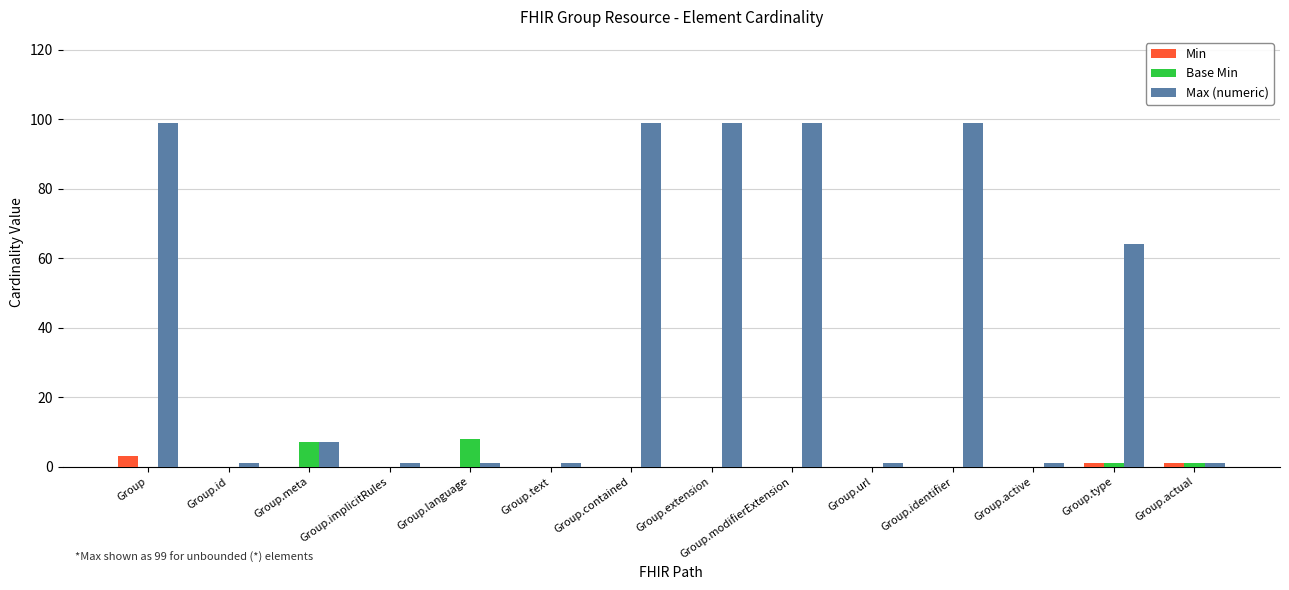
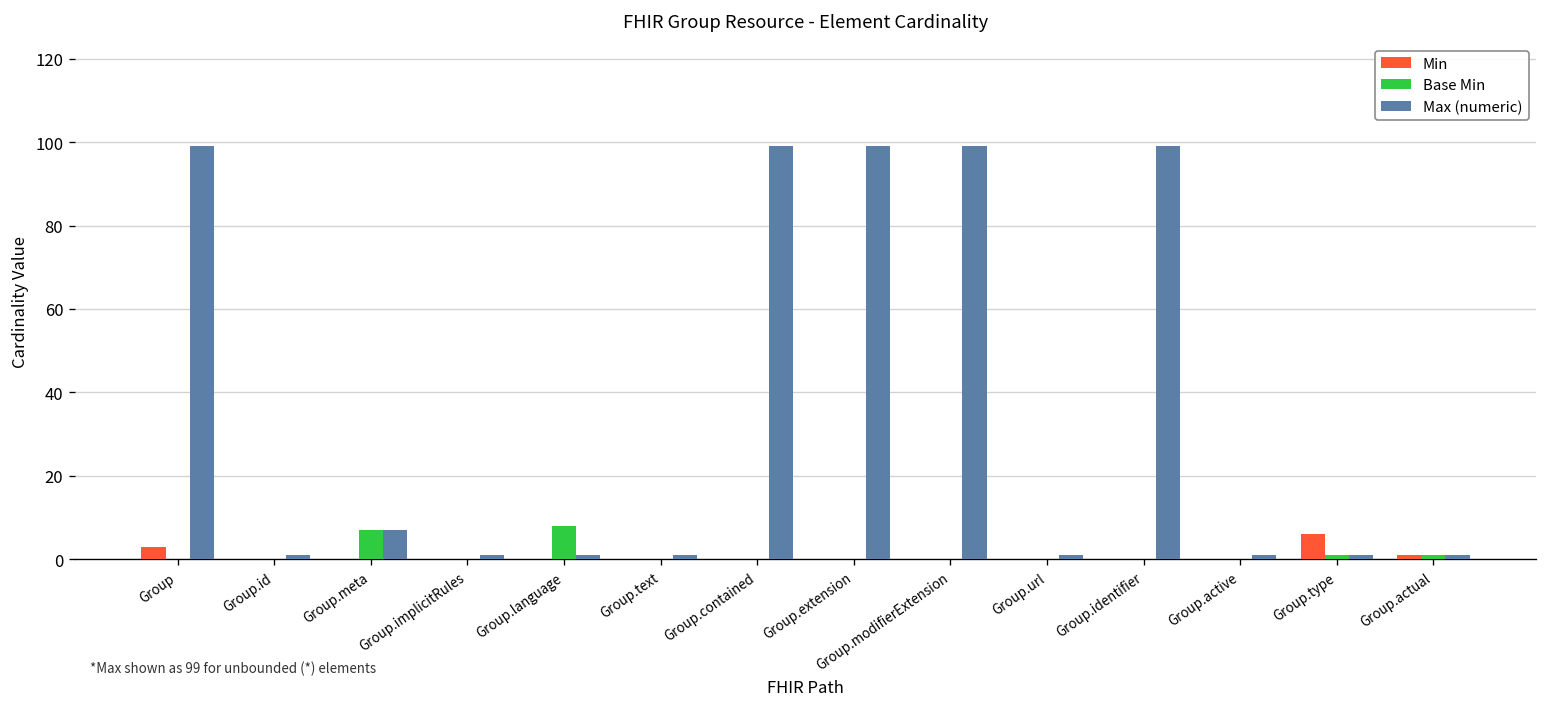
  {
    "Min": {
      "Group": 3,
      "Group.id": 0,
      "Group.meta": 0,
      "Group.implicitRules": 0,
      "Group.language": 0,
      "Group.text": 0,
      "Group.contained": 0,
      "Group.extension": 0,
      "Group.modifierExtension": 0,
      "Group.url": 0,
      "Group.identifier": 0,
      "Group.active": 0,
-     "Group.type": 1,
+     "Group.type": 6,
      "Group.actual": 1
    },
    "Base Min": {
      "Group": 0,
      "Group.id": 0,
      "Group.meta": 7,
      "Group.implicitRules": 0,
      "Group.language": 8,
      "Group.text": 0,
      "Group.contained": 0,
      "Group.extension": 0,
      "Group.modifierExtension": 0,
      "Group.url": 0,
      "Group.identifier": 0,
      "Group.active": 0,
      "Group.type": 1,
      "Group.actual": 1
    },
    "Max (numeric)": {
      "Group": 99,
      "Group.id": 1,
      "Group.meta": 7,
      "Group.implicitRules": 1,
      "Group.language": 1,
      "Group.text": 1,
      "Group.contained": 99,
      "Group.extension": 99,
      "Group.modifierExtension": 99,
      "Group.url": 1,
      "Group.identifier": 99,
      "Group.active": 1,
-     "Group.type": 64,
+     "Group.type": 1,
      "Group.actual": 1
    }
  }
